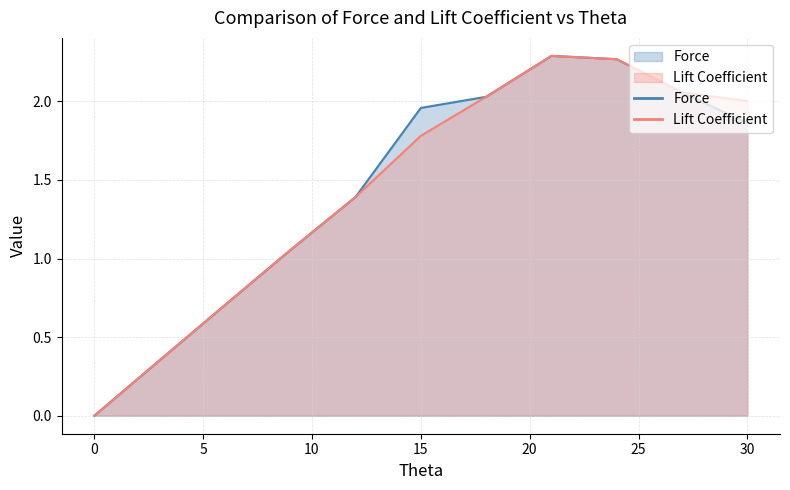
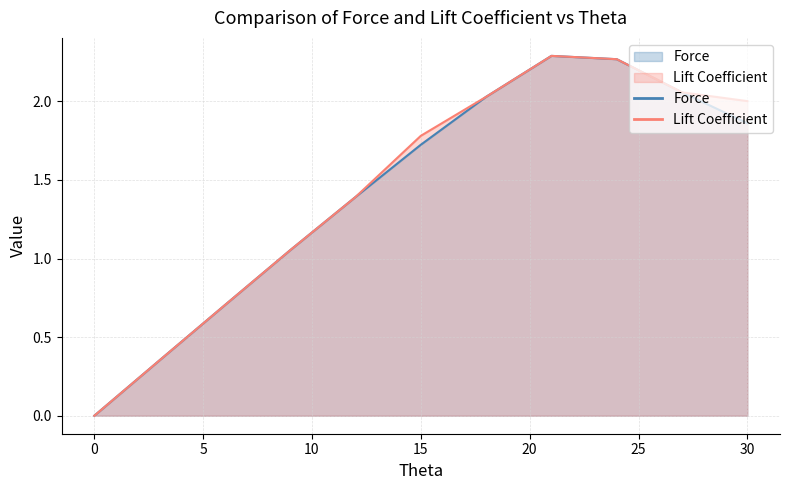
  {
    "Force": {
-     "15": 1.96
+     "15": 1.72
    },
    "Lift Coefficient": {
      "15": 1.78
    }
  }
